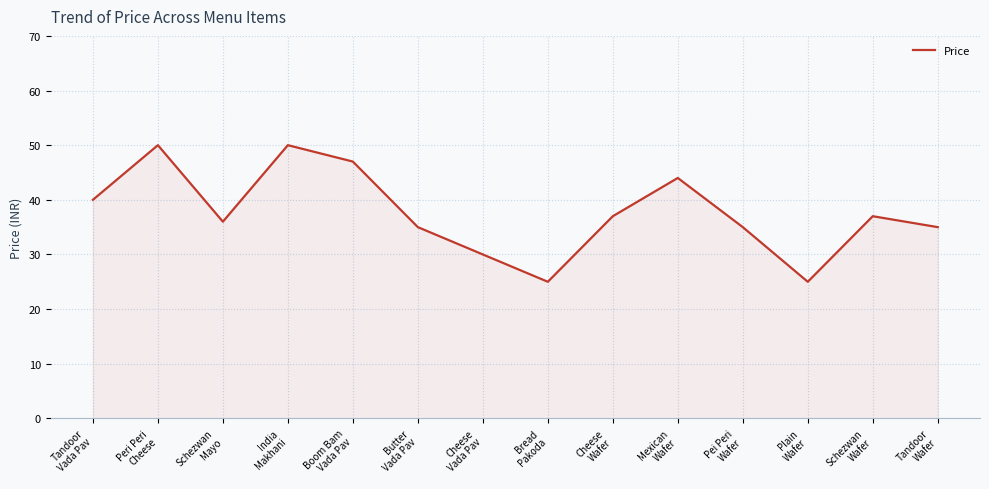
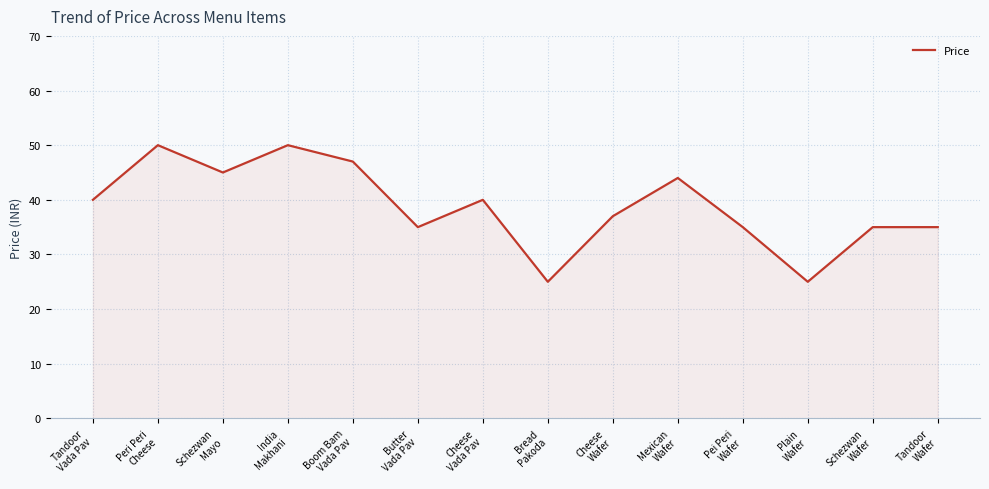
  {
    "Tandoor Vada Pav": 40,
    "Peri Peri Cheese": 50,
-   "Schezwan Mayo": 36,
+   "Schezwan Mayo": 45,
    "India Makhani": 50,
    "Boom Bam Vada Pav": 47,
    "Butter Vada Pav": 35,
-   "Cheese Vada Pav": 30,
+   "Cheese Vada Pav": 40,
    "Bread Pakoda": 25,
    "Cheese Wafer": 37,
    "Mexican Wafer": 44,
    "Pei Peri Wafer": 35,
    "Plain Wafer": 25,
-   "Schezwan Wafer": 37,
+   "Schezwan Wafer": 35,
    "Tandoor Wafer": 35
  }
